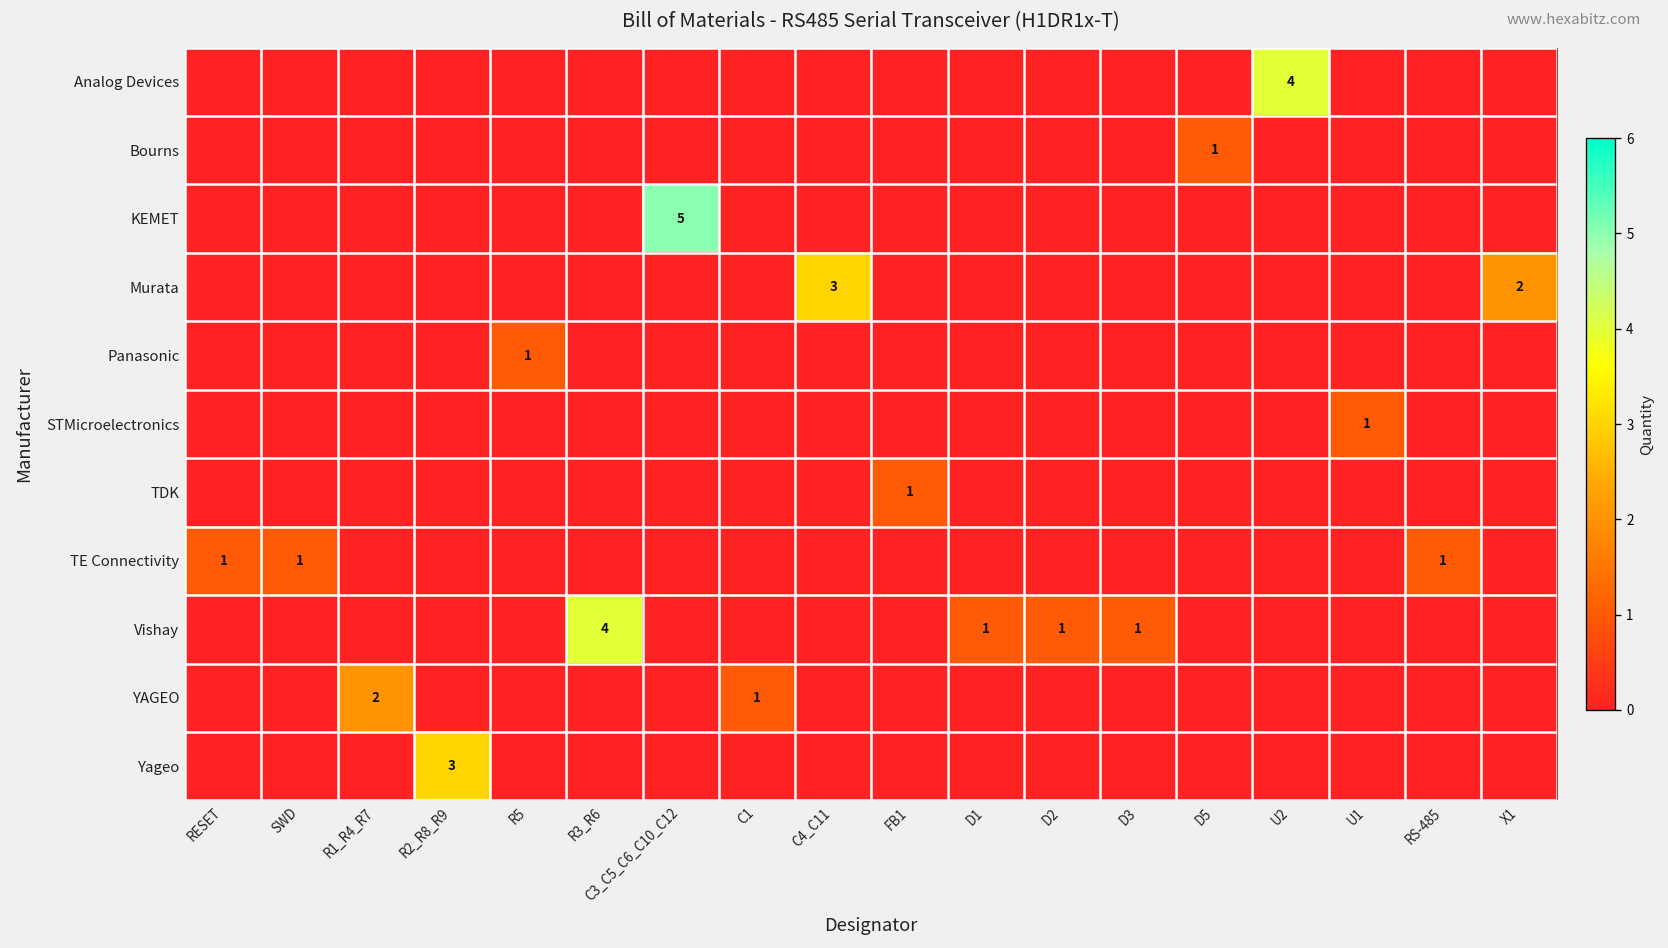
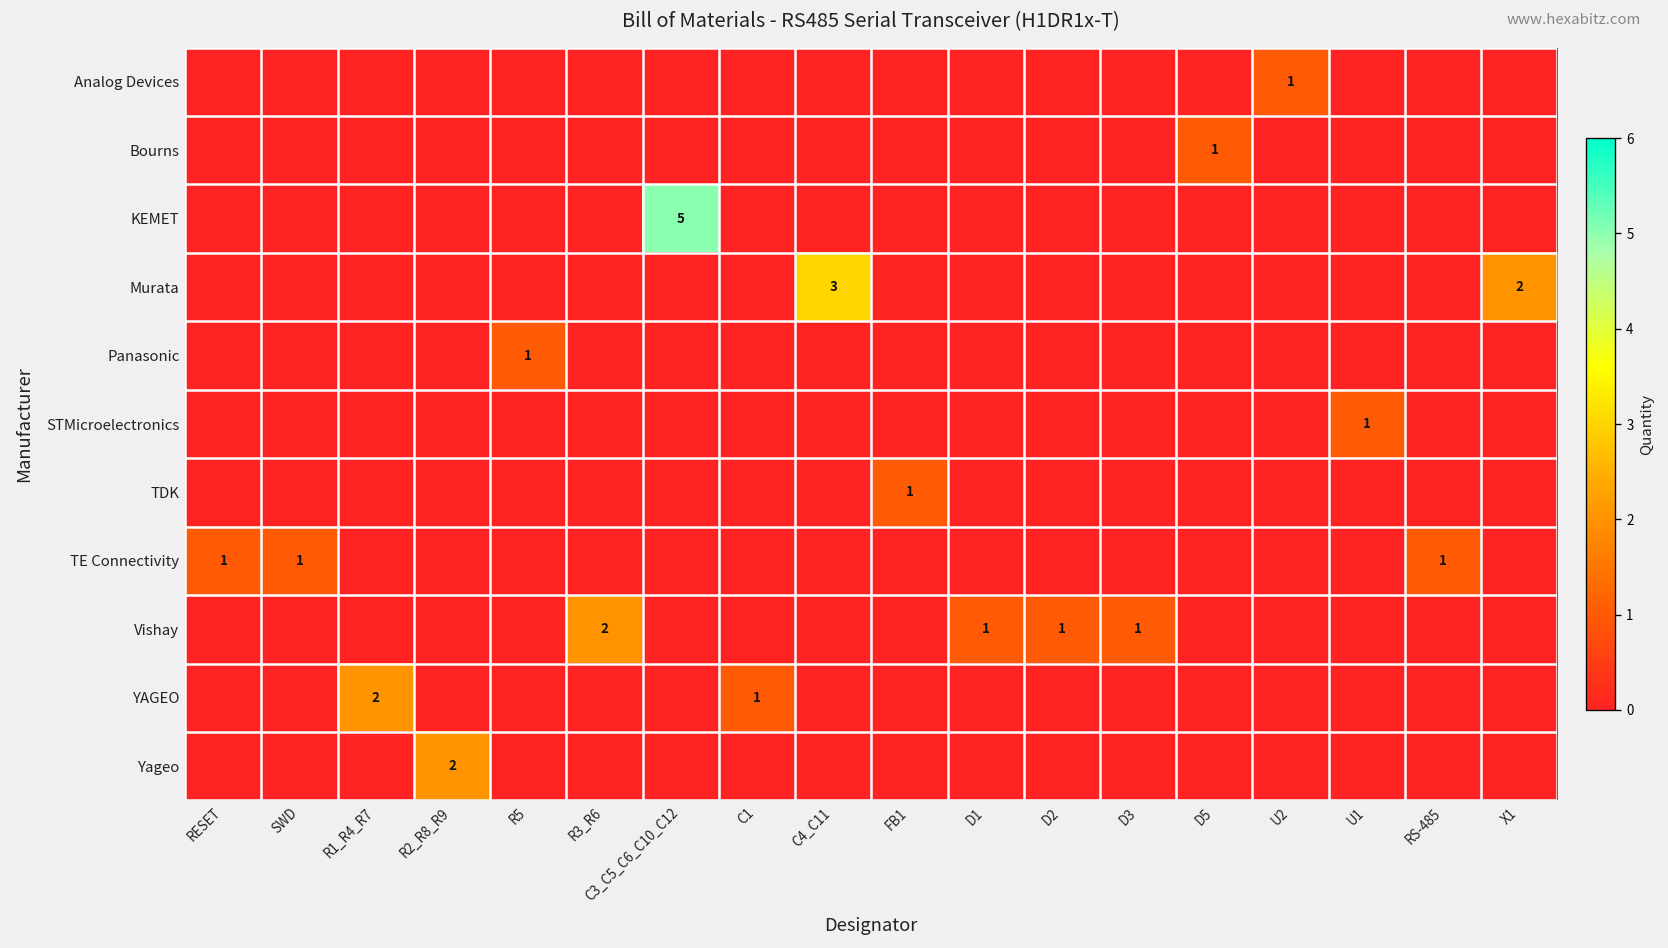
  {
    "Analog Devices": {
-     "U2": 4
+     "U2": 1
    },
    "Bourns": {
      "D5": 1
    },
    "KEMET": {
      "C3_C5_C6_C10_C12": 5
    },
    "Murata": {
      "C4_C11": 3,
      "X1": 2
    },
    "Panasonic": {
      "R5": 1
    },
    "STMicroelectronics": {
      "U1": 1
    },
    "TDK": {
      "FB1": 1
    },
    "TE Connectivity": {
      "RESET": 1,
      "SWD": 1,
      "RS-485": 1
    },
    "Vishay": {
-     "R3_R6": 4,
+     "R3_R6": 2,
      "D1": 1,
      "D2": 1,
      "D3": 1
    },
    "YAGEO": {
      "R1_R4_R7": 2,
      "C1": 1
    },
    "Yageo": {
-     "R2_R8_R9": 3
+     "R2_R8_R9": 2
    }
  }
